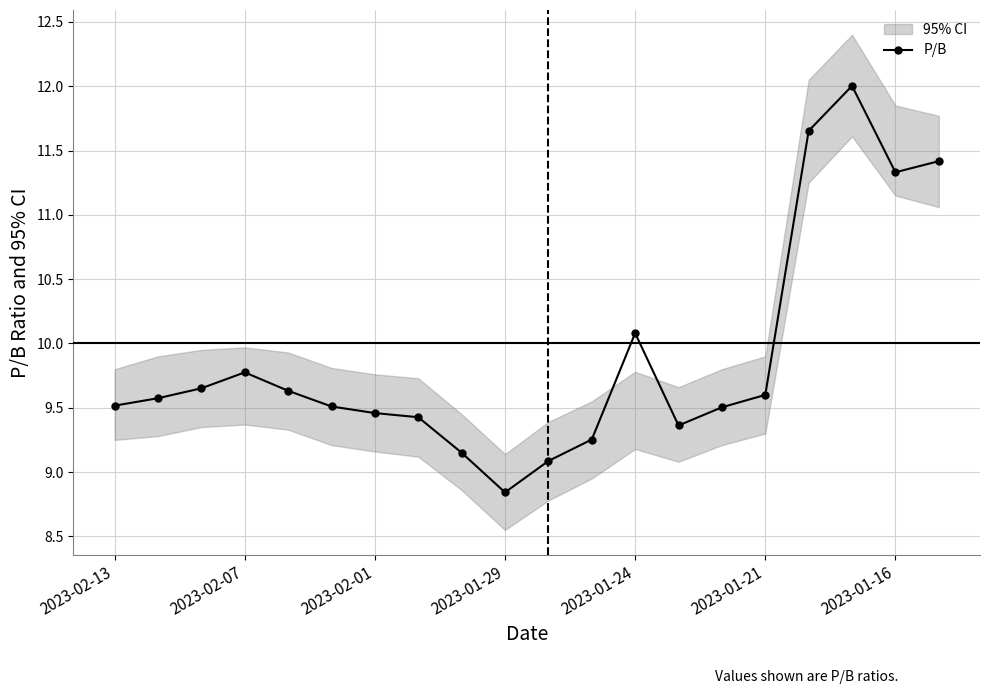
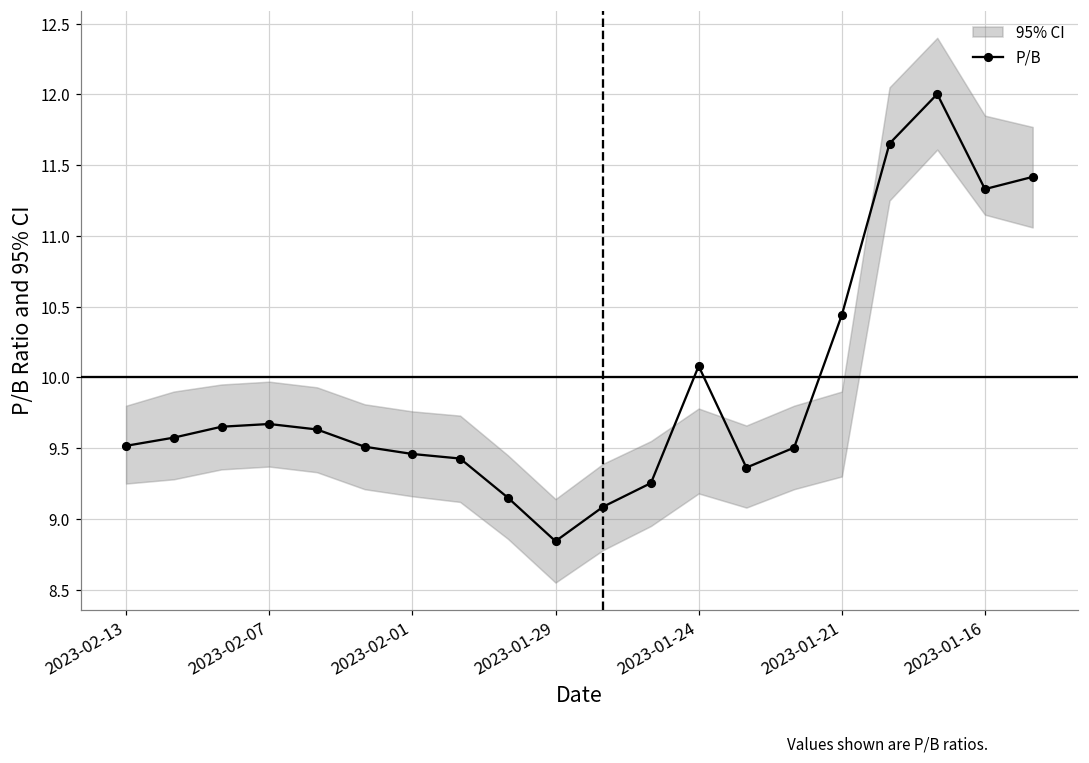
  {
    "P/B": {
      "2023-02-13": 9.52,
-     "2023-02-07": 9.78,
+     "2023-02-07": 9.67,
      "2023-02-01": 9.46,
      "2023-01-29": 8.84,
      "2023-01-24": 10.08,
-     "2023-01-21": 9.60,
+     "2023-01-21": 10.44,
      "2023-01-16": 11.33
    }
  }
